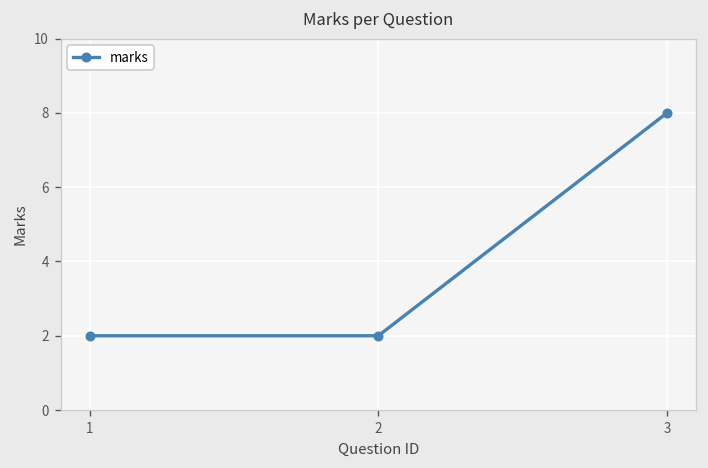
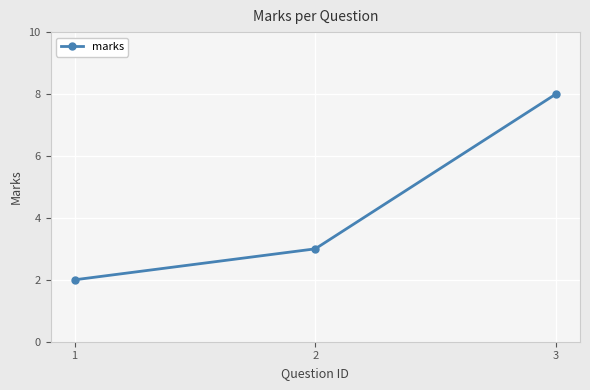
  {
    "1": 2,
-   "2": 2,
+   "2": 3,
    "3": 8
  }
